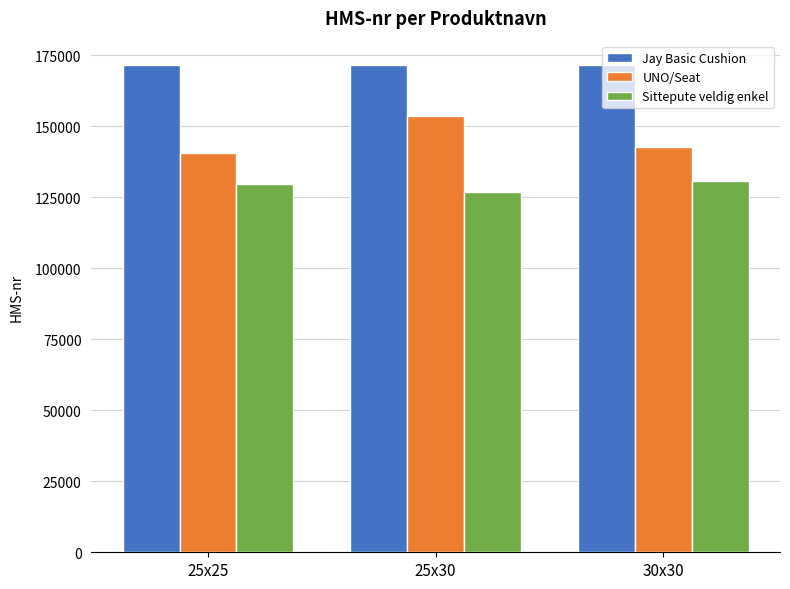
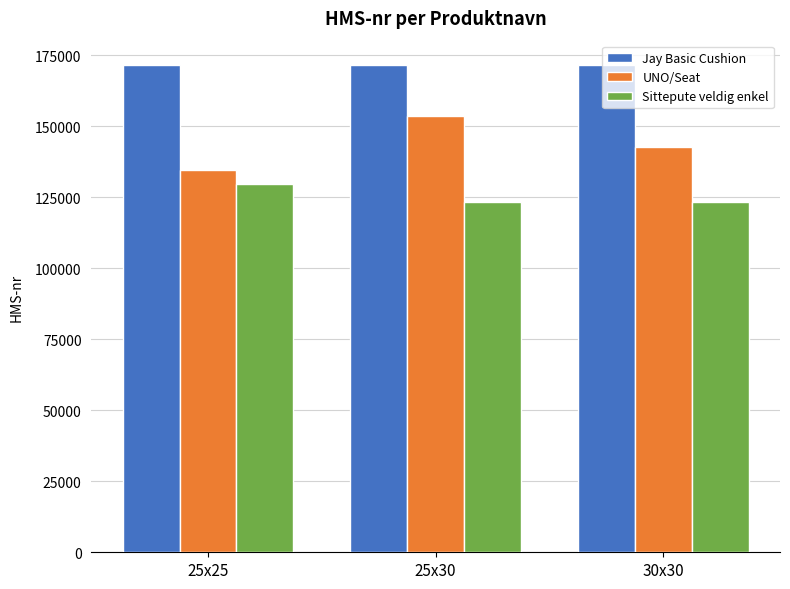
  {
    "Jay Basic Cushion": {
      "25x25": 172000,
      "25x30": 172000
    },
    "UNO/Seat": {
-     "25x25": 141000,
+     "25x25": 134000,
      "25x30": 154000,
      "30x30": 143000
    },
    "Sittepute veldig enkel": {
      "25x25": 130000,
-     "25x30": 127000,
-     "30x30": 131000
+     "25x30": 123000,
+     "30x30": 123000
    }
  }
